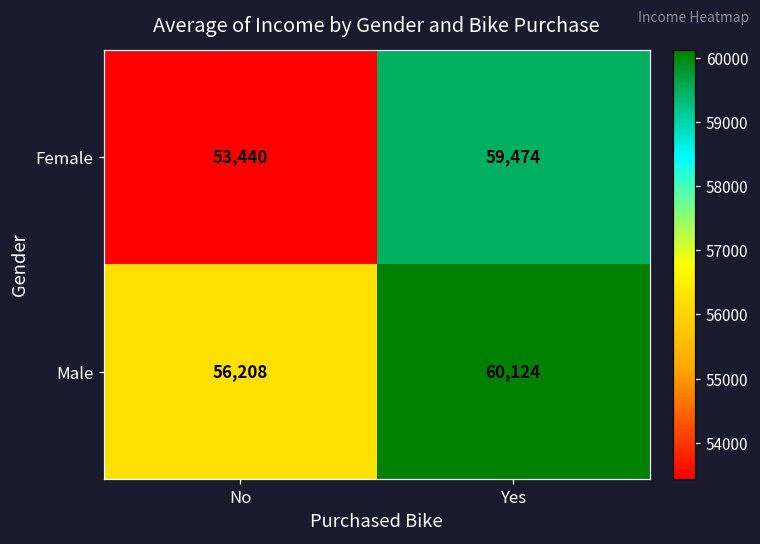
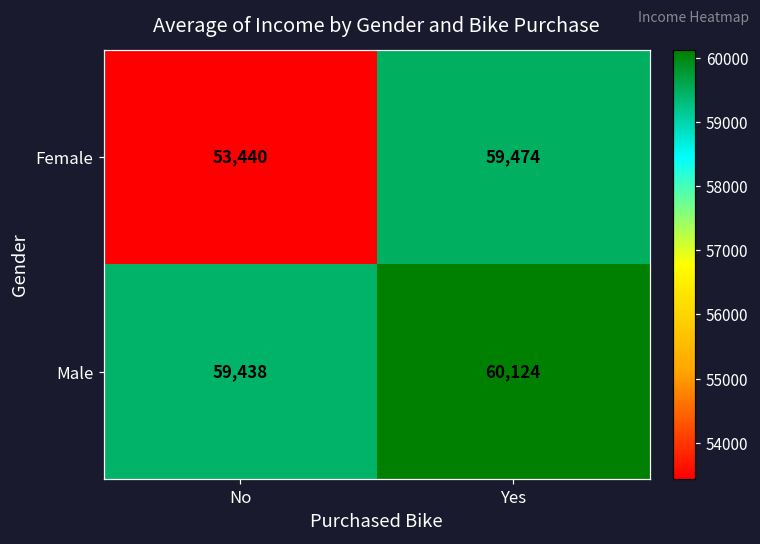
  {
    "Female": {
      "No": "53,440",
      "Yes": "59,474"
    },
    "Male": {
-     "No": "56,208",
+     "No": "59,438",
      "Yes": "60,124"
    }
  }
